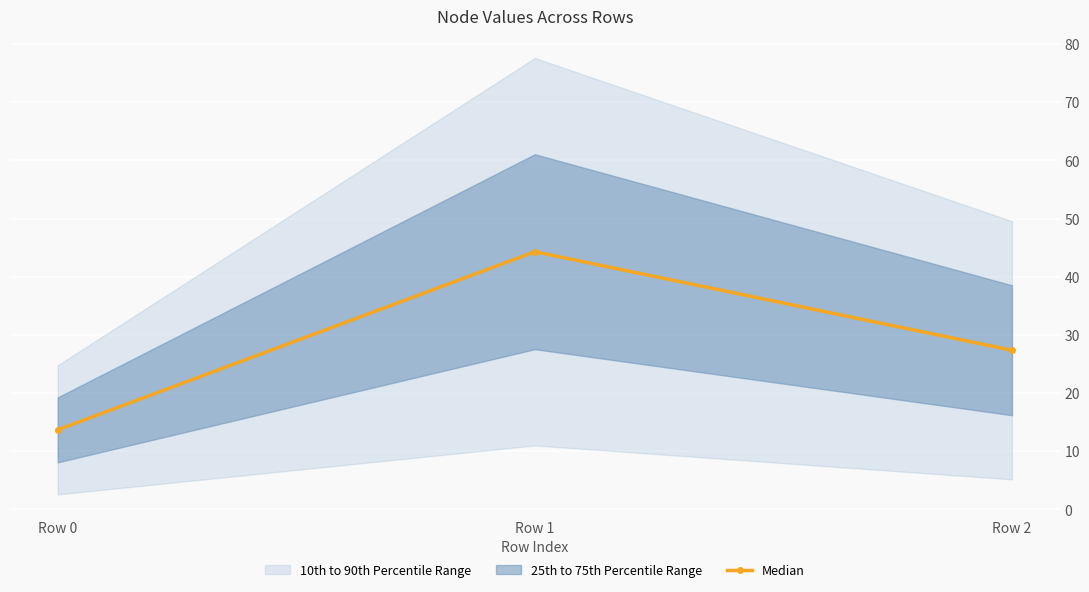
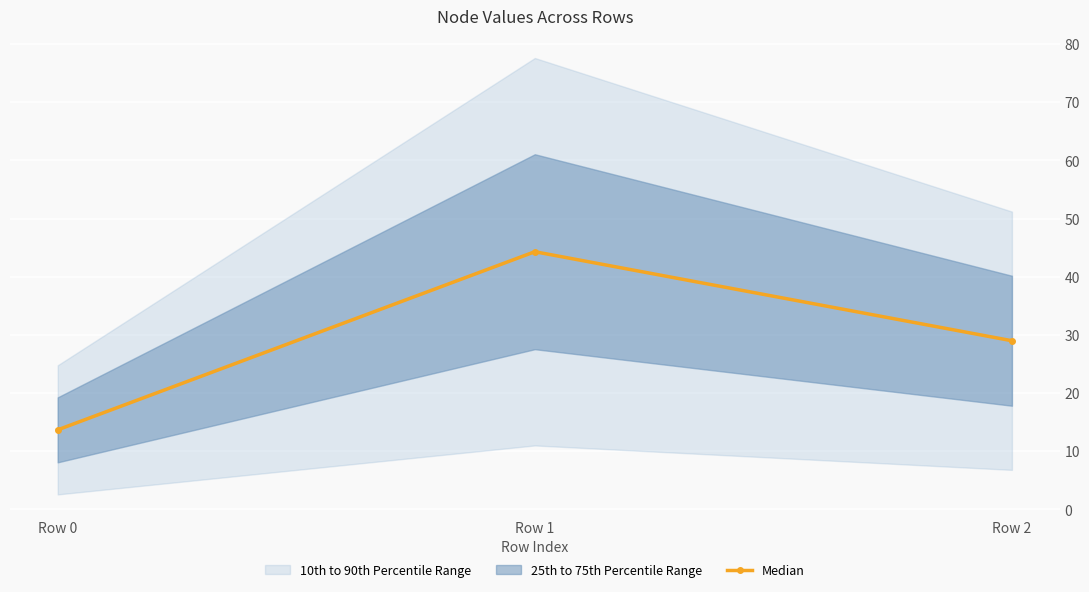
  {
    "Median": {
      "Row 0": 14,
      "Row 1": 44,
-     "Row 2": 27
+     "Row 2": 29
    }
  }
